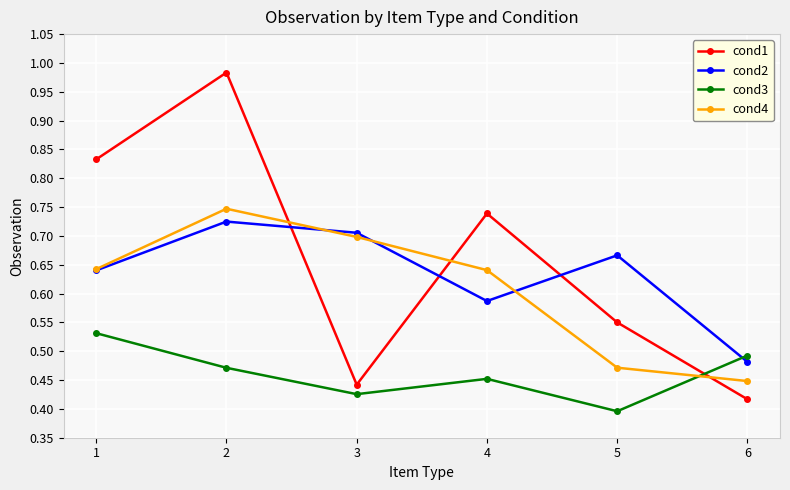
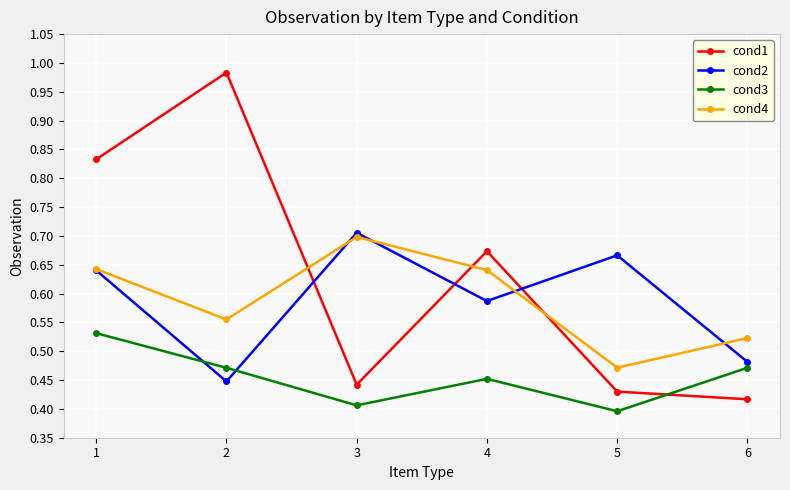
  {
    "cond1": {
      "1": 0.83,
      "2": 0.98,
      "3": 0.44,
-     "4": 0.74,
-     "5": 0.55,
+     "4": 0.67,
+     "5": 0.43,
      "6": 0.42
    },
    "cond2": {
-     "2": 0.72,
+     "2": 0.45,
      "3": 0.71,
      "4": 0.59,
      "5": 0.67,
      "6": 0.48
    },
    "cond3": {
      "1": 0.53,
      "2": 0.47,
-     "3": 0.43,
+     "3": 0.41,
      "4": 0.45,
      "5": 0.40,
-     "6": 0.49
+     "6": 0.47
    },
    "cond4": {
-     "2": 0.75,
+     "2": 0.56,
      "3": 0.70,
      "4": 0.64,
      "5": 0.47,
-     "6": 0.45
+     "6": 0.52
    }
  }
